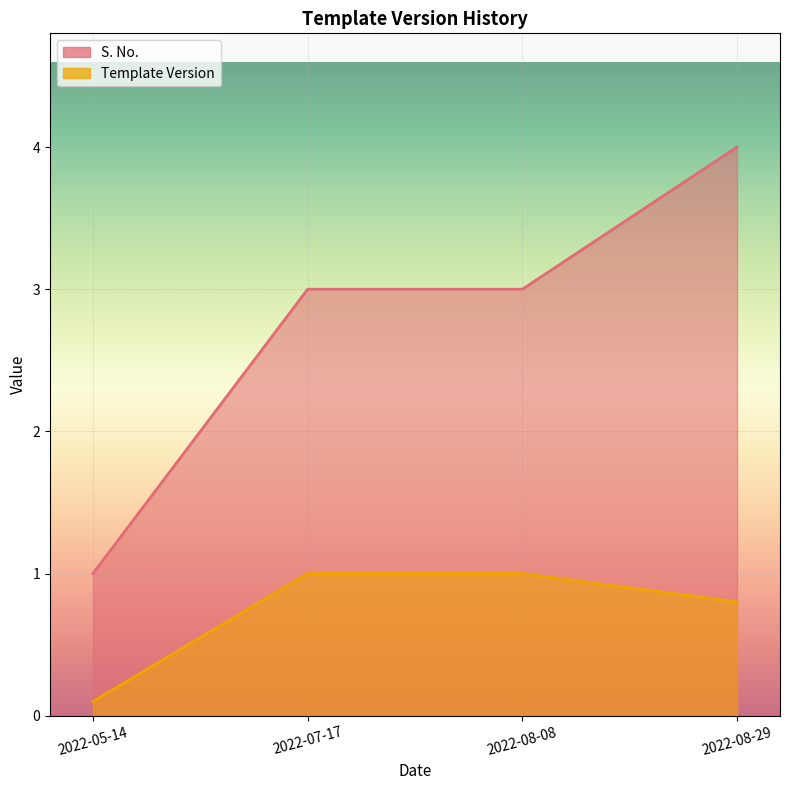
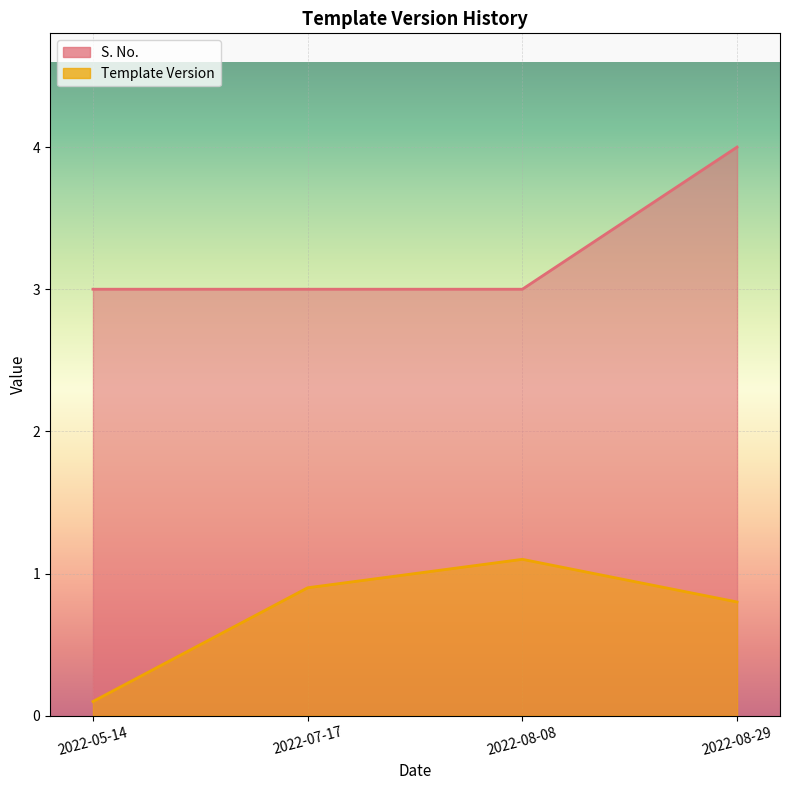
  {
    "S. No.": {
-     "2022-05-14": 1,
+     "2022-05-14": 3,
      "2022-07-17": 3,
      "2022-08-08": 3,
      "2022-08-29": 4
    },
    "Template Version": {
      "2022-05-14": 0.1,
-     "2022-07-17": 1.0,
-     "2022-08-08": 1.0,
+     "2022-07-17": 0.9,
+     "2022-08-08": 1.1,
      "2022-08-29": 0.8
    }
  }
